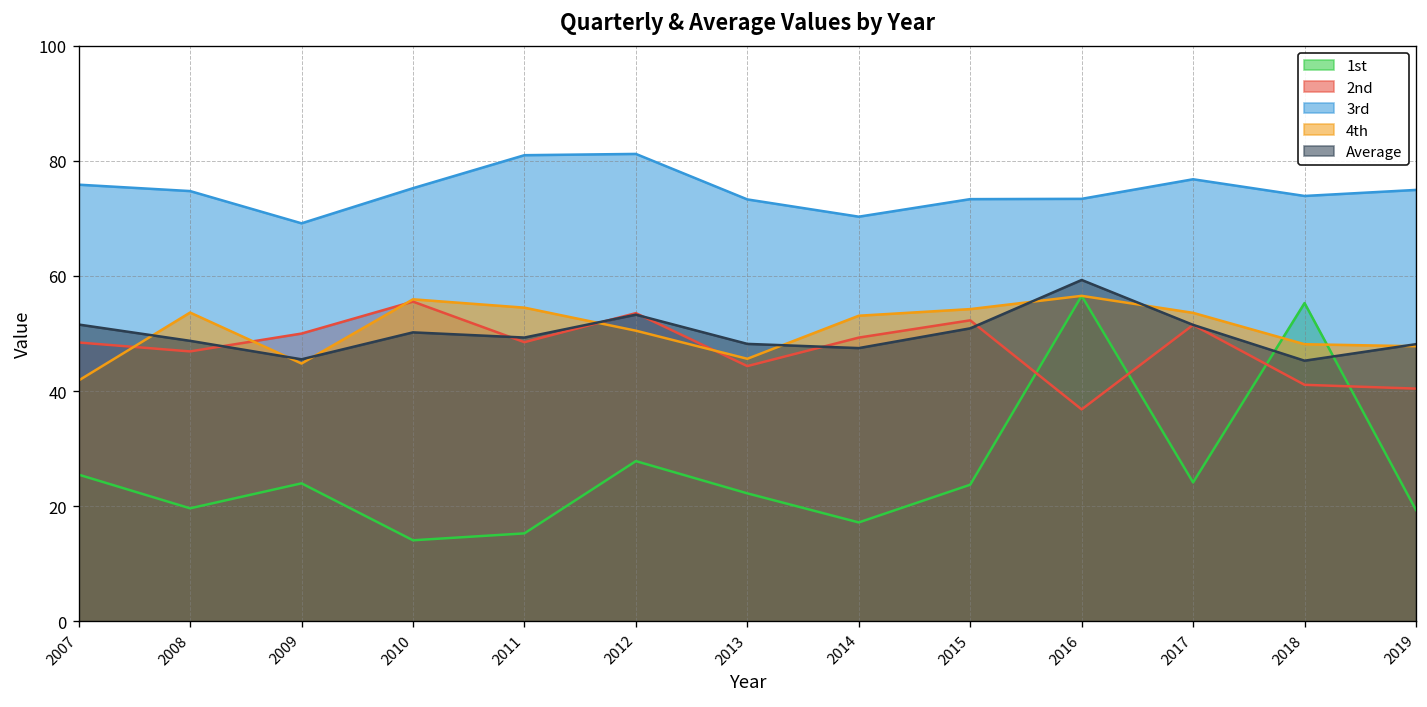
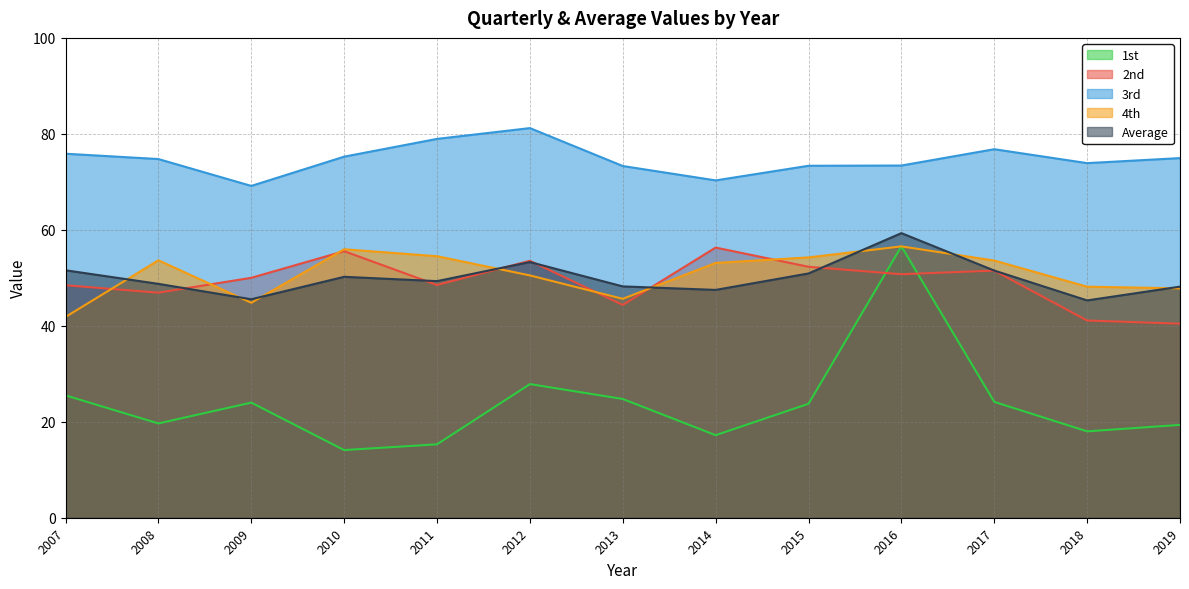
  {
    "1st": {
      "2007": 26,
      "2008": 20,
      "2009": 24,
      "2010": 14,
      "2011": 15,
      "2012": 28,
-     "2013": 22,
+     "2013": 25,
      "2014": 17,
      "2015": 24,
      "2017": 24,
-     "2018": 55,
+     "2018": 18,
      "2019": 19
    },
    "2nd": {
      "2007": 48,
      "2008": 47,
      "2009": 50,
      "2011": 49,
      "2013": 44,
-     "2014": 49,
+     "2014": 56,
      "2015": 52,
-     "2016": 37,
+     "2016": 51,
      "2018": 41,
      "2019": 40
    },
    "3rd": {
      "2007": 76,
      "2008": 75,
      "2009": 69,
      "2010": 75,
-     "2011": 81,
+     "2011": 79,
      "2012": 81,
      "2013": 73,
      "2014": 70,
      "2015": 73,
      "2016": 73,
      "2017": 77,
      "2018": 74,
      "2019": 75
    },
    "4th": {
      "2007": 42,
      "2008": 54,
      "2009": 45,
      "2011": 55,
      "2012": 51,
      "2013": 46,
      "2014": 53,
      "2015": 54,
      "2017": 54,
      "2018": 48
    },
    "Average": {
      "2007": 52,
      "2008": 49,
      "2009": 46,
      "2010": 50,
      "2011": 49,
      "2013": 48,
      "2014": 47,
      "2015": 51,
      "2016": 59,
      "2018": 45
    }
  }
